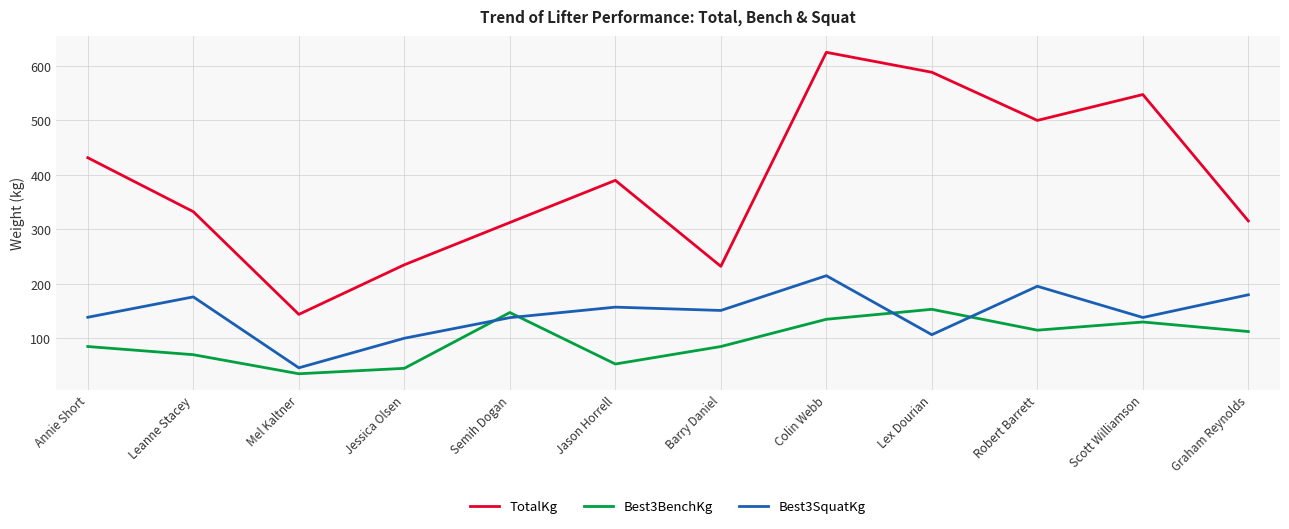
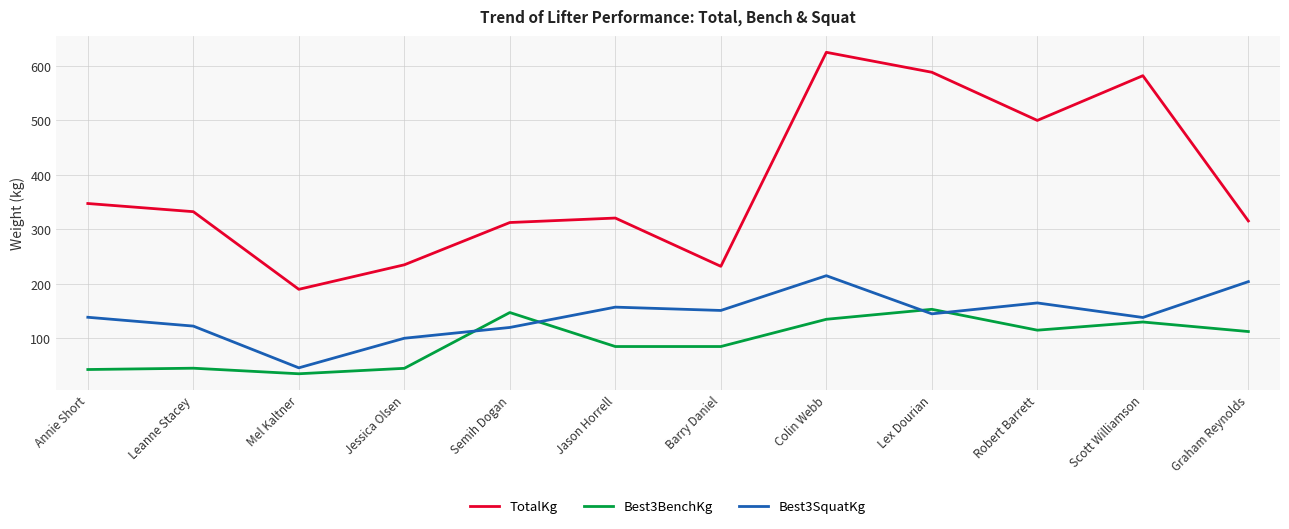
  {
    "TotalKg": {
-     "Annie Short": 430,
+     "Annie Short": 350,
      "Leanne Stacey": 330,
-     "Mel Kaltner": 140,
+     "Mel Kaltner": 190,
      "Jessica Olsen": 240,
      "Semih Dogan": 310,
-     "Jason Horrell": 390,
+     "Jason Horrell": 320,
      "Barry Daniel": 230,
      "Colin Webb": 630,
      "Lex Dourian": 590,
      "Robert Barrett": 500,
-     "Scott Williamson": 550,
+     "Scott Williamson": 580,
      "Graham Reynolds": 320
    },
    "Best3BenchKg": {
-     "Annie Short": 90,
-     "Leanne Stacey": 70,
+     "Annie Short": 40,
+     "Leanne Stacey": 50,
      "Mel Kaltner": 40,
      "Jessica Olsen": 50,
      "Semih Dogan": 150,
-     "Jason Horrell": 50,
+     "Jason Horrell": 90,
      "Barry Daniel": 90,
      "Colin Webb": 140,
      "Lex Dourian": 150,
      "Robert Barrett": 120,
      "Scott Williamson": 130,
      "Graham Reynolds": 110
    },
    "Best3SquatKg": {
      "Annie Short": 140,
-     "Leanne Stacey": 180,
+     "Leanne Stacey": 120,
      "Mel Kaltner": 50,
      "Jessica Olsen": 100,
-     "Semih Dogan": 140,
+     "Semih Dogan": 120,
      "Jason Horrell": 160,
      "Barry Daniel": 150,
      "Colin Webb": 220,
-     "Lex Dourian": 110,
-     "Robert Barrett": 200,
+     "Lex Dourian": 150,
+     "Robert Barrett": 170,
      "Scott Williamson": 140,
-     "Graham Reynolds": 180
+     "Graham Reynolds": 200
    }
  }
